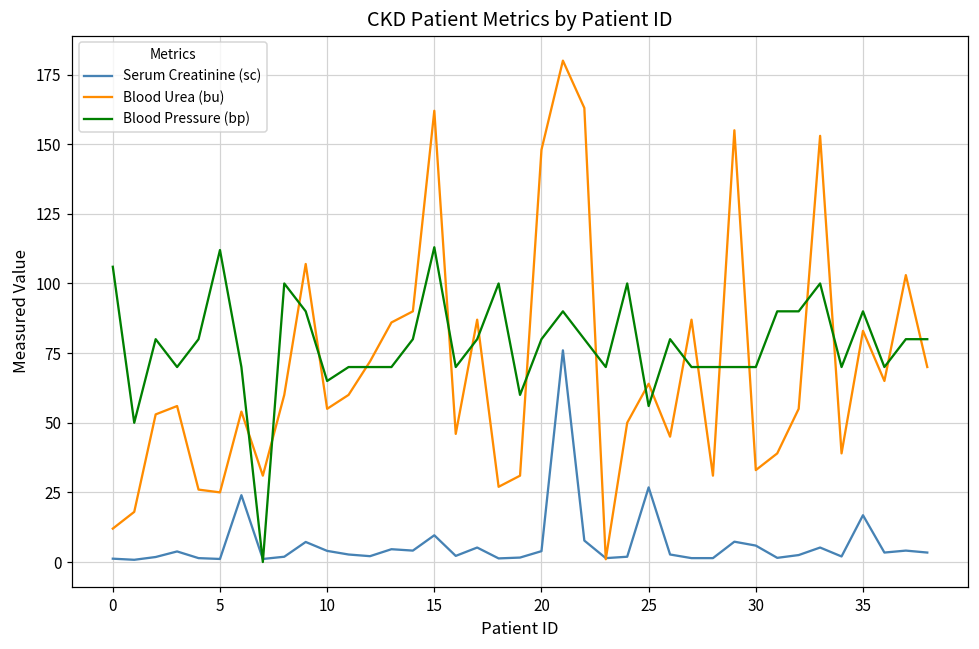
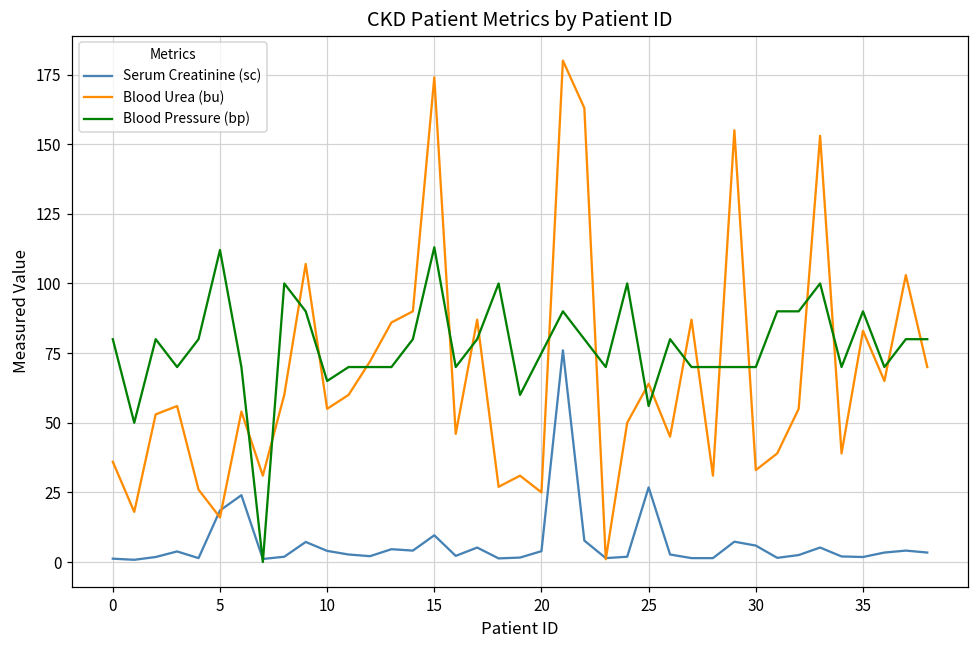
  {
    "Serum Creatinine (sc)": {
      "0": 1,
-     "5": 1,
+     "5": 19,
      "10": 4,
      "15": 10,
      "20": 4,
      "25": 27,
      "30": 6,
-     "35": 17
+     "35": 2
    },
    "Blood Urea (bu)": {
-     "0": 12,
-     "5": 25,
+     "0": 36,
+     "5": 16,
      "10": 55,
-     "15": 162,
-     "20": 148,
+     "15": 174,
+     "20": 25,
      "25": 64,
      "30": 33,
      "35": 83
    },
    "Blood Pressure (bp)": {
-     "0": 106,
+     "0": 80,
      "5": 112,
      "10": 65,
      "15": 113,
-     "20": 80,
+     "20": 75,
      "25": 56,
      "30": 70,
      "35": 90
    }
  }
